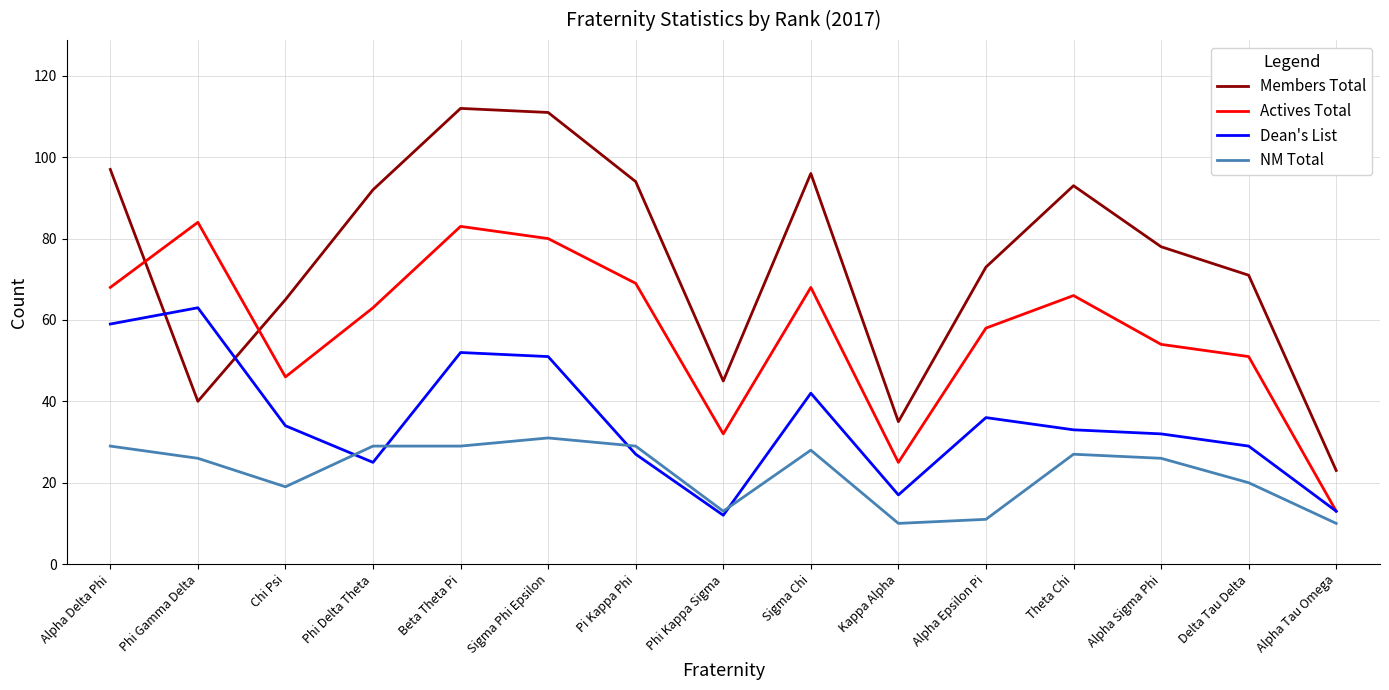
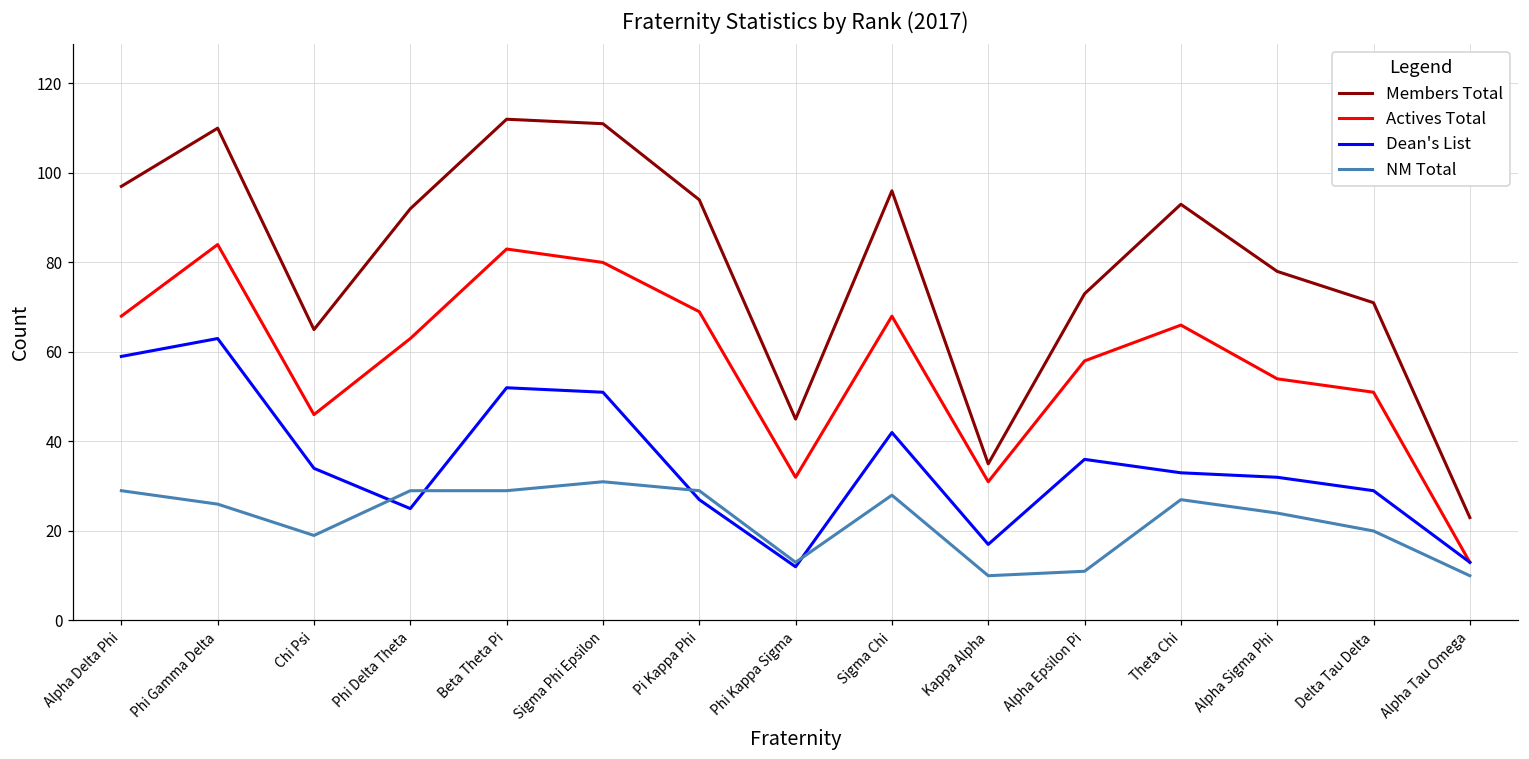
  {
    "Members Total": {
      "Alpha Delta Phi": 97,
-     "Phi Gamma Delta": 40,
+     "Phi Gamma Delta": 110,
      "Chi Psi": 65,
      "Phi Delta Theta": 92,
      "Beta Theta Pi": 112,
      "Sigma Phi Epsilon": 111,
      "Pi Kappa Phi": 94,
      "Phi Kappa Sigma": 45,
      "Sigma Chi": 96,
      "Kappa Alpha": 35,
      "Alpha Epsilon Pi": 73,
      "Theta Chi": 93,
      "Alpha Sigma Phi": 78,
      "Delta Tau Delta": 71,
      "Alpha Tau Omega": 23
    },
    "Actives Total": {
      "Alpha Delta Phi": 68,
      "Phi Gamma Delta": 84,
      "Chi Psi": 46,
      "Phi Delta Theta": 63,
      "Beta Theta Pi": 83,
      "Sigma Phi Epsilon": 80,
      "Pi Kappa Phi": 69,
      "Phi Kappa Sigma": 32,
      "Sigma Chi": 68,
-     "Kappa Alpha": 25,
+     "Kappa Alpha": 31,
      "Alpha Epsilon Pi": 58,
      "Theta Chi": 66,
      "Alpha Sigma Phi": 54,
      "Delta Tau Delta": 51
    },
    "Dean's List": {
      "Alpha Delta Phi": 59,
      "Phi Gamma Delta": 63,
      "Chi Psi": 34,
      "Phi Delta Theta": 25,
      "Beta Theta Pi": 52,
      "Sigma Phi Epsilon": 51,
      "Pi Kappa Phi": 27,
      "Phi Kappa Sigma": 12,
      "Sigma Chi": 42,
      "Kappa Alpha": 17,
      "Alpha Epsilon Pi": 36,
      "Theta Chi": 33,
      "Alpha Sigma Phi": 32,
      "Delta Tau Delta": 29
    },
    "NM Total": {
      "Alpha Delta Phi": 29,
      "Phi Gamma Delta": 26,
      "Chi Psi": 19,
      "Phi Delta Theta": 29,
      "Beta Theta Pi": 29,
      "Sigma Phi Epsilon": 31,
      "Pi Kappa Phi": 29,
      "Phi Kappa Sigma": 13,
      "Sigma Chi": 28,
      "Kappa Alpha": 10,
      "Alpha Epsilon Pi": 11,
      "Theta Chi": 27,
-     "Alpha Sigma Phi": 26,
+     "Alpha Sigma Phi": 24,
      "Delta Tau Delta": 20,
      "Alpha Tau Omega": 10
    }
  }
